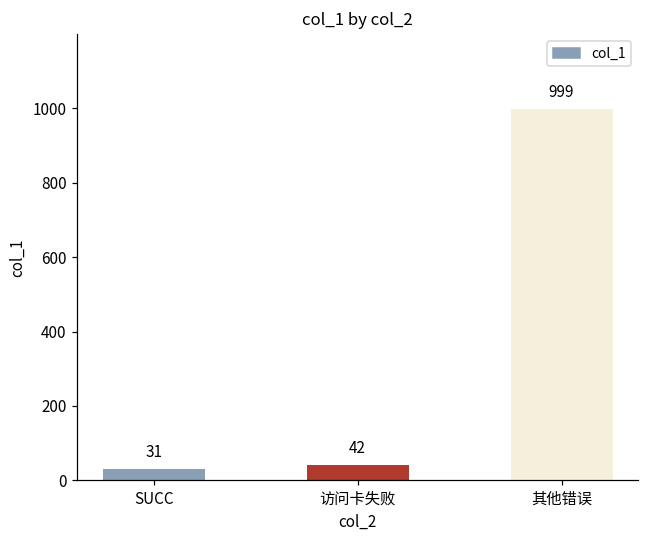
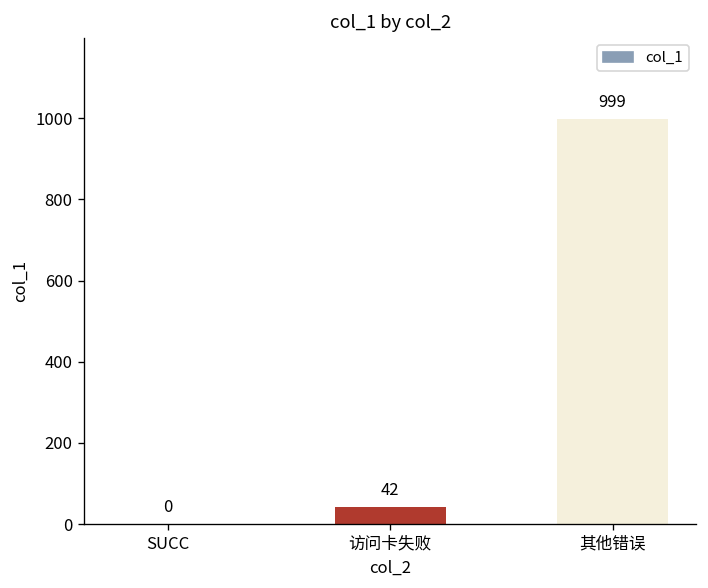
  {
-   "SUCC": 31
+   "SUCC": 0
  }
